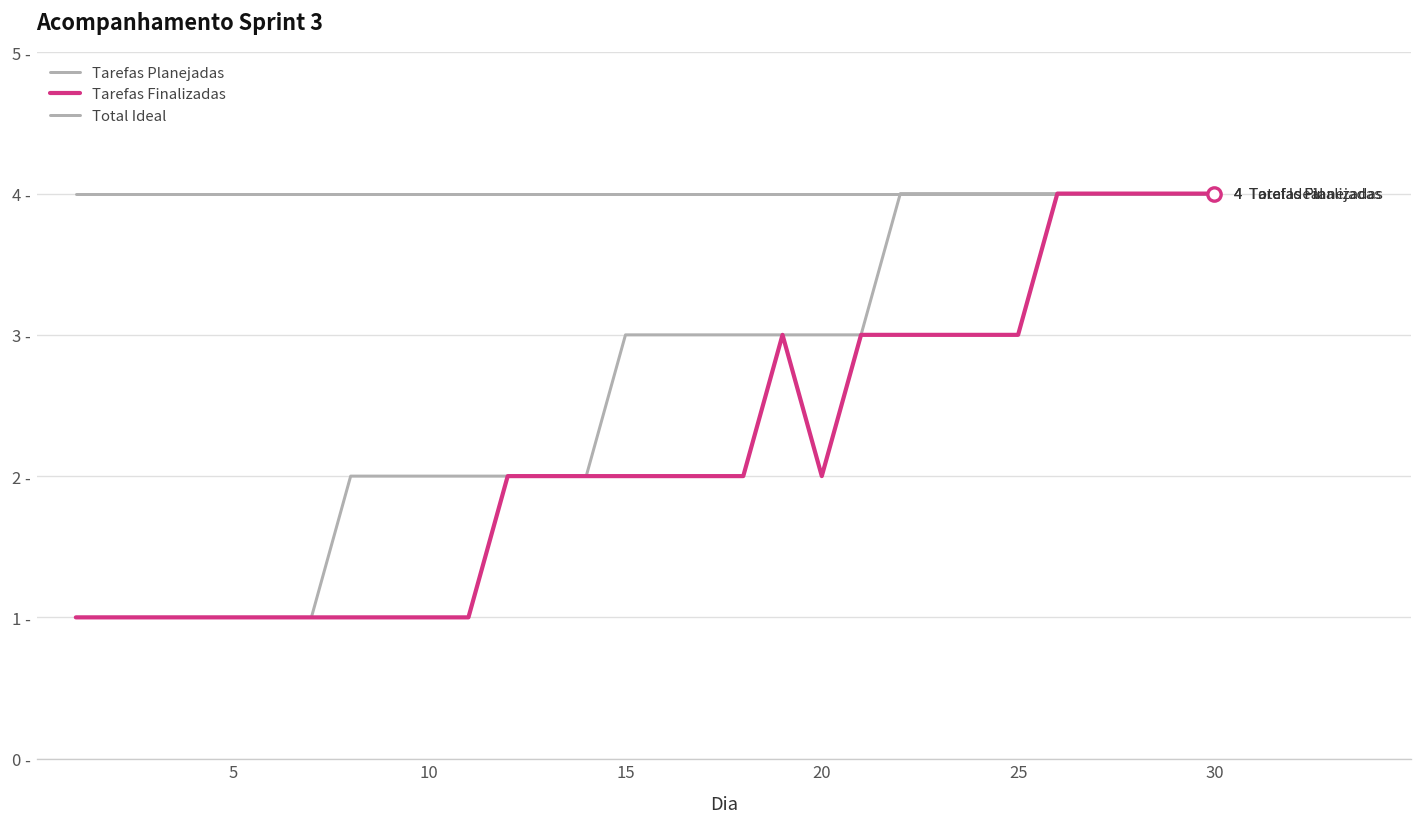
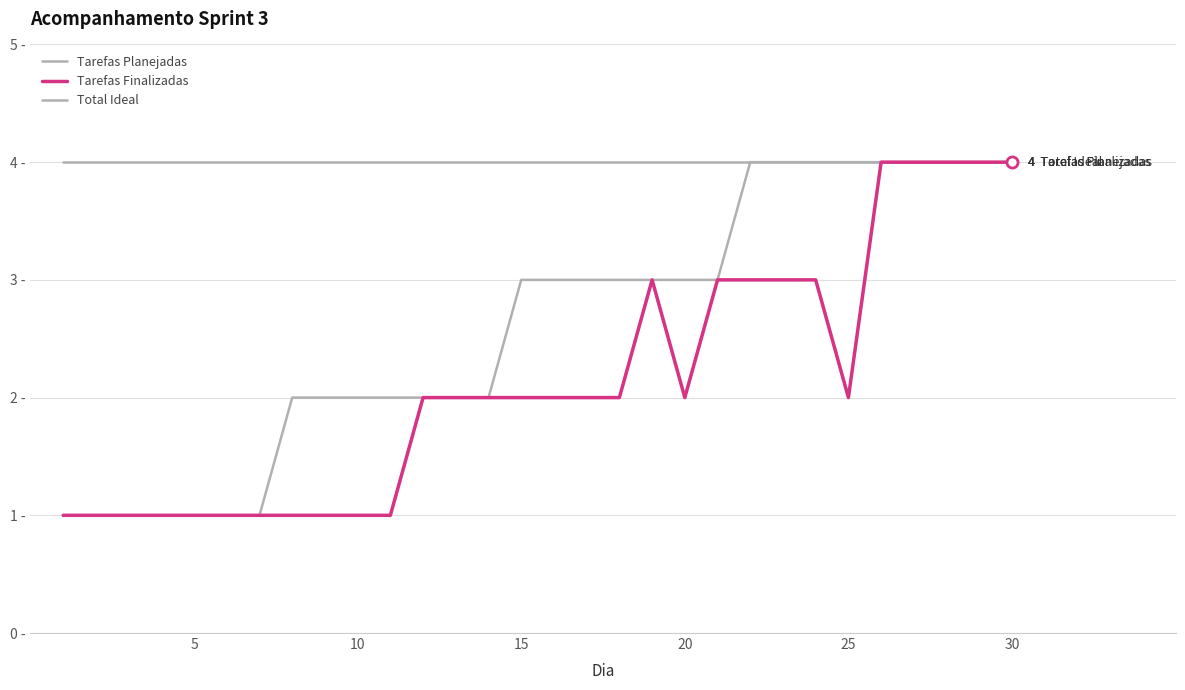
  {
    "Tarefas Finalizadas": {
      "10": "1 -",
      "15": "2 -",
      "20": "2 -",
-     "25": "3 -"
+     "25": "2 -"
    }
  }
